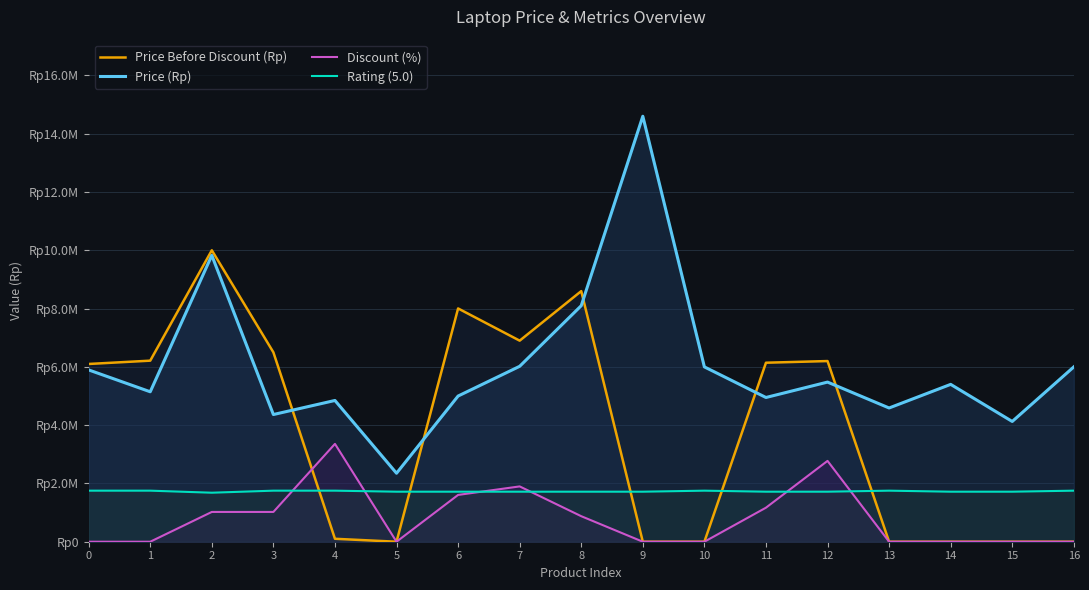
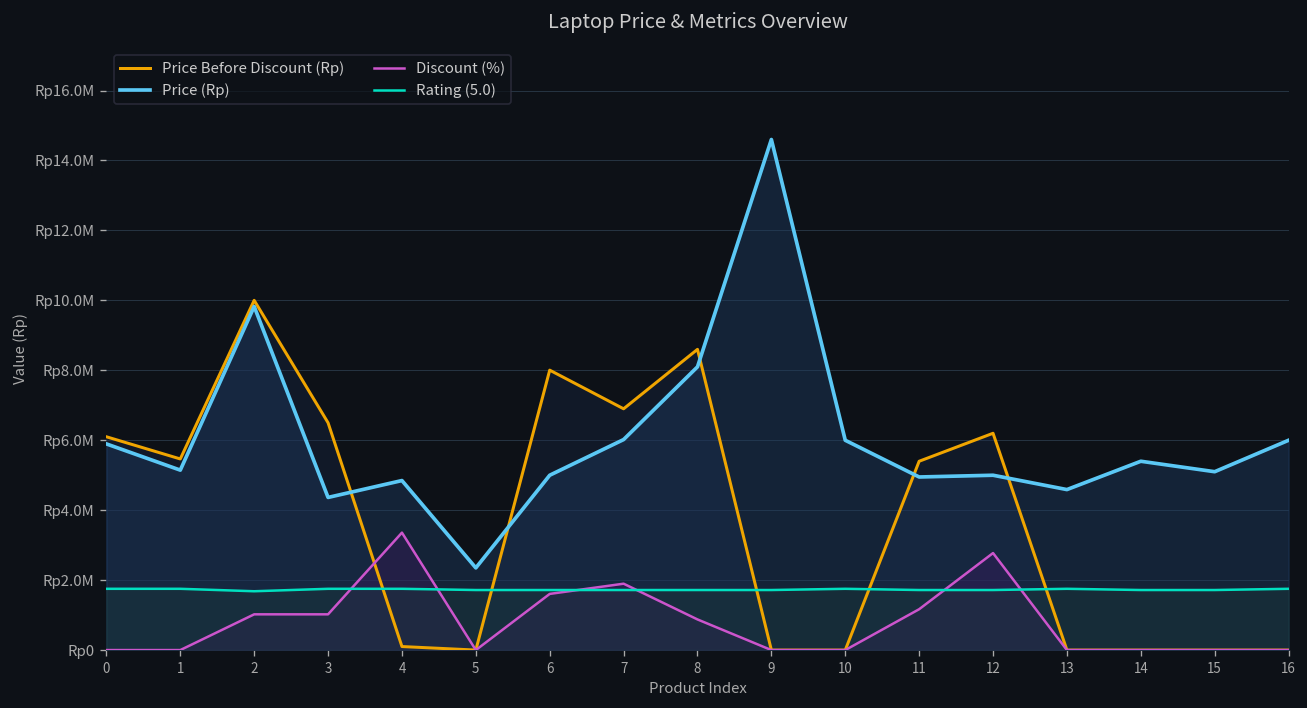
  {
    "Price Before Discount (Rp)": {
      "0": "Rp6100000",
-     "1": "Rp6200000",
+     "1": "Rp5500000",
      "2": "Rp10000000",
      "3": "Rp6500000",
      "4": "Rp100000",
      "6": "Rp8000000",
      "7": "Rp6900000",
      "8": "Rp8600000",
-     "11": "Rp6100000",
+     "11": "Rp5400000",
      "12": "Rp6200000"
    },
    "Price (Rp)": {
      "0": "Rp5900000",
      "1": "Rp5100000",
      "2": "Rp9800000",
      "3": "Rp4400000",
      "4": "Rp4800000",
      "5": "Rp2400000",
      "6": "Rp5000000",
      "7": "Rp6000000",
      "8": "Rp8100000",
      "9": "Rp14600000",
      "10": "Rp6000000",
      "11": "Rp4900000",
-     "12": "Rp5500000",
+     "12": "Rp5000000",
      "13": "Rp4600000",
      "14": "Rp5400000",
-     "15": "Rp4100000",
+     "15": "Rp5100000",
      "16": "Rp6000000"
    },
    "Discount (%)": {
      "0": "Rp0",
      "1": "Rp0",
      "2": "Rp1000000",
      "3": "Rp1000000",
      "4": "Rp3400000",
      "6": "Rp1600000",
      "7": "Rp1900000",
      "8": "Rp900000",
      "11": "Rp1200000",
      "12": "Rp2800000"
    },
    "Rating (5.0)": {
      "0": "Rp1800000",
      "1": "Rp1800000",
      "2": "Rp1700000",
      "3": "Rp1800000",
      "4": "Rp1800000",
      "5": "Rp1700000",
      "6": "Rp1700000",
      "7": "Rp1700000",
      "8": "Rp1700000",
      "9": "Rp1700000",
      "10": "Rp1800000",
      "11": "Rp1700000",
      "12": "Rp1700000",
      "13": "Rp1800000",
      "14": "Rp1700000",
      "15": "Rp1700000",
      "16": "Rp1800000"
    }
  }
